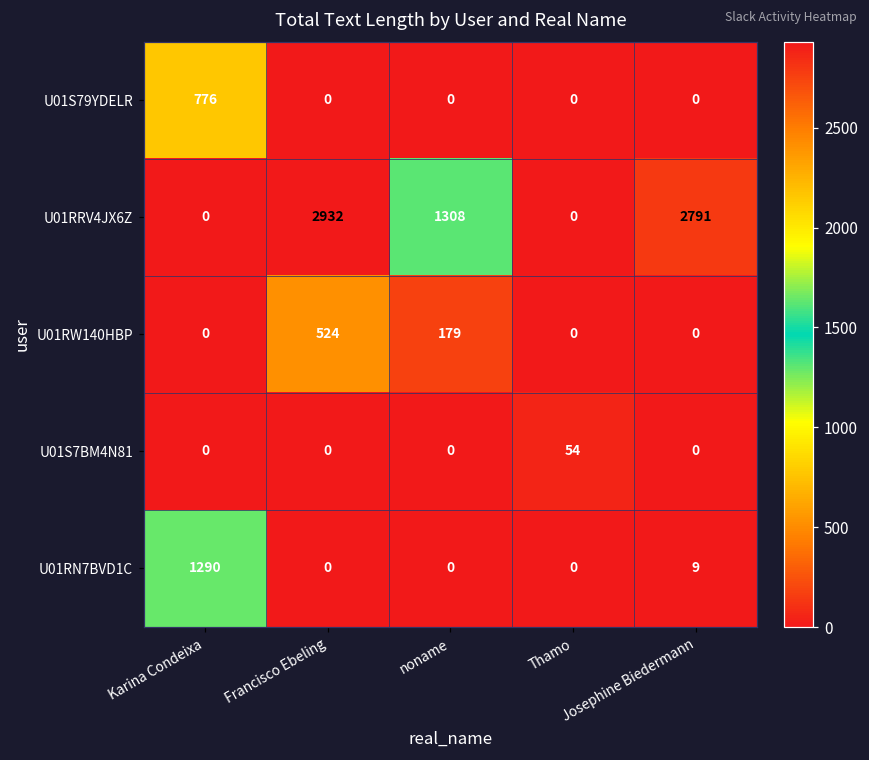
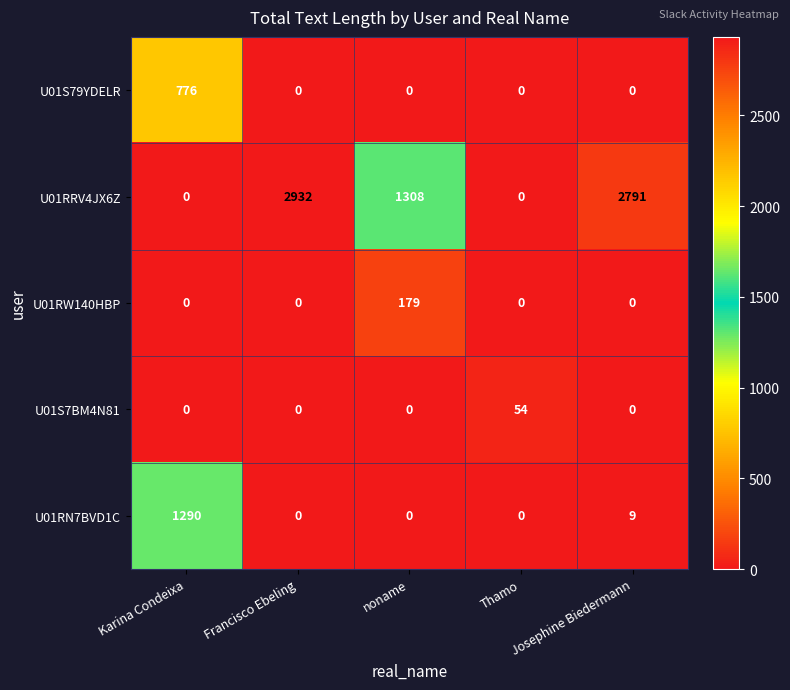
  {
    "U01S79YDELR": {
      "Karina Condeixa": 776,
      "Francisco Ebeling": 0,
      "noname": 0,
      "Thamo": 0,
      "Josephine Biedermann": 0
    },
    "U01RRV4JX6Z": {
      "Karina Condeixa": 0,
      "Francisco Ebeling": 2932,
      "noname": 1308,
      "Thamo": 0,
      "Josephine Biedermann": 2791
    },
    "U01RW140HBP": {
      "Karina Condeixa": 0,
-     "Francisco Ebeling": 524,
+     "Francisco Ebeling": 0,
      "noname": 179,
      "Thamo": 0,
      "Josephine Biedermann": 0
    },
    "U01S7BM4N81": {
      "Karina Condeixa": 0,
      "Francisco Ebeling": 0,
      "noname": 0,
      "Thamo": 54,
      "Josephine Biedermann": 0
    },
    "U01RN7BVD1C": {
      "Karina Condeixa": 1290,
      "Francisco Ebeling": 0,
      "noname": 0,
      "Thamo": 0,
      "Josephine Biedermann": 9
    }
  }
